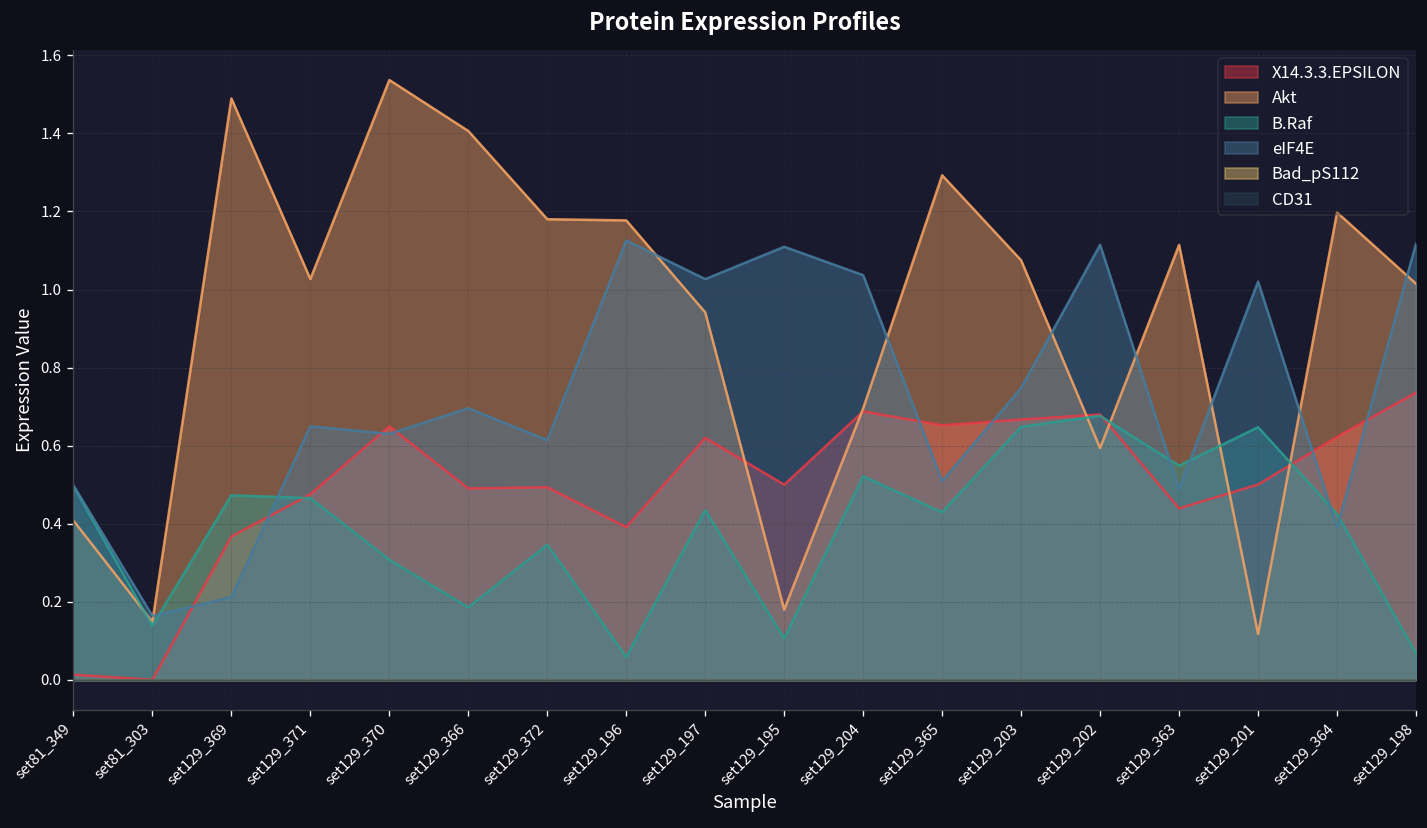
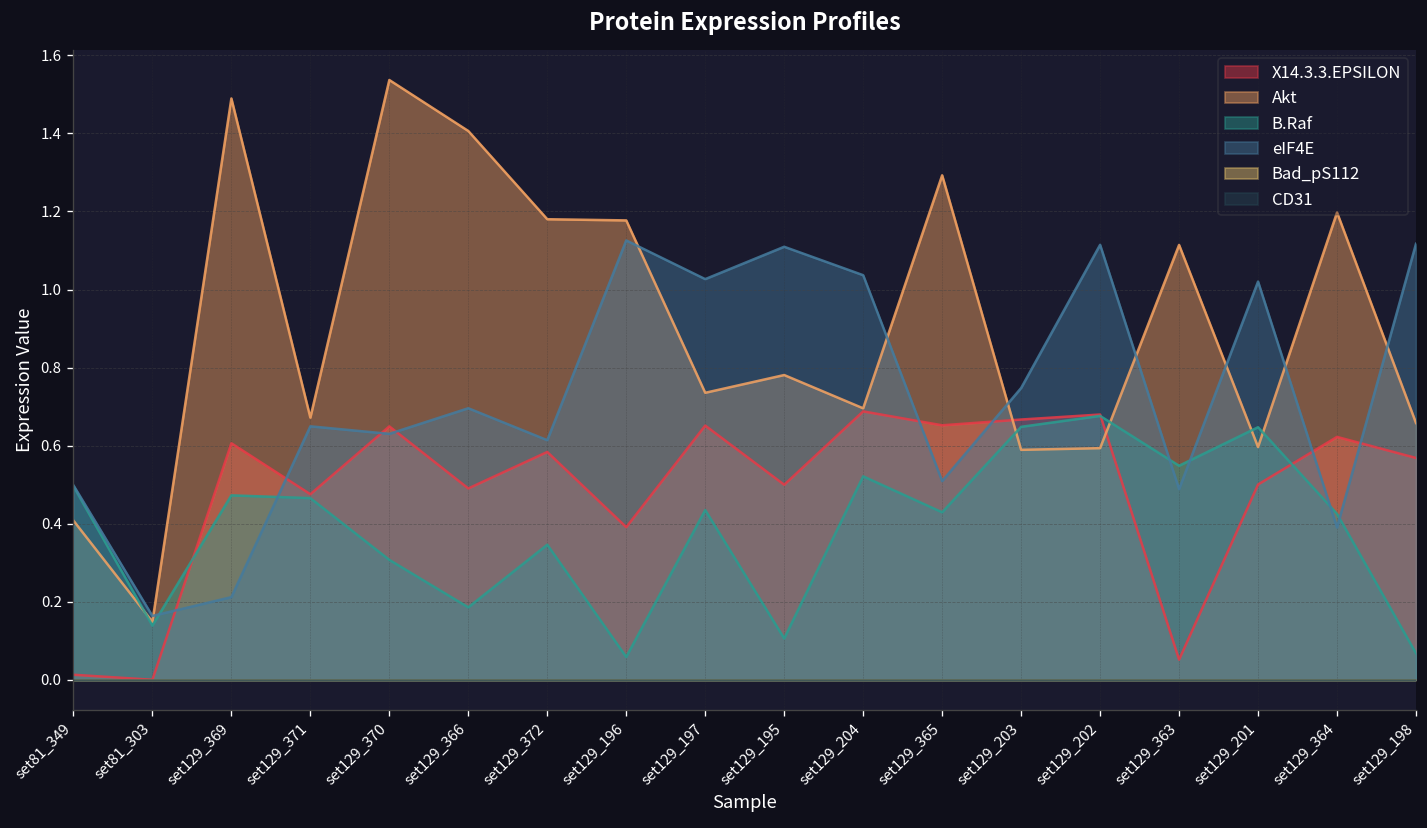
  {
    "X14.3.3.EPSILON": {
      "set81_349": 0.01,
-     "set129_369": 0.37,
+     "set129_369": 0.61,
      "set129_371": 0.48,
      "set129_370": 0.65,
      "set129_366": 0.49,
-     "set129_372": 0.49,
+     "set129_372": 0.58,
      "set129_196": 0.39,
-     "set129_197": 0.62,
+     "set129_197": 0.65,
      "set129_195": 0.50,
      "set129_365": 0.65,
      "set129_203": 0.67,
-     "set129_363": 0.44,
+     "set129_363": 0.05,
      "set129_201": 0.50,
      "set129_364": 0.62,
-     "set129_198": 0.74
+     "set129_198": 0.57
    },
    "Akt": {
      "set81_349": 0.41,
      "set81_303": 0.15,
      "set129_369": 1.49,
-     "set129_371": 1.03,
+     "set129_371": 0.67,
      "set129_370": 1.54,
      "set129_366": 1.41,
      "set129_372": 1.18,
      "set129_196": 1.18,
-     "set129_197": 0.94,
-     "set129_195": 0.18,
+     "set129_197": 0.74,
+     "set129_195": 0.78,
      "set129_365": 1.29,
-     "set129_203": 1.07,
+     "set129_203": 0.59,
      "set129_202": 0.59,
      "set129_363": 1.11,
-     "set129_201": 0.12,
-     "set129_198": 1.01
+     "set129_201": 0.60,
+     "set129_198": 0.66
    },
    "CD31": {
      "set81_349": 0.00,
      "set129_369": 0.00,
      "set129_371": 0.00,
      "set129_370": 0.00,
      "set129_366": 0.00,
      "set129_372": 0.00,
      "set129_196": 0.00,
      "set129_197": 0.00,
      "set129_195": 0.00,
      "set129_204": 0.00,
      "set129_365": 0.00,
      "set129_203": 0.00,
      "set129_202": 0.00,
      "set129_363": 0.00,
      "set129_201": 0.00,
      "set129_364": 0.00,
      "set129_198": 0.00
    }
  }
